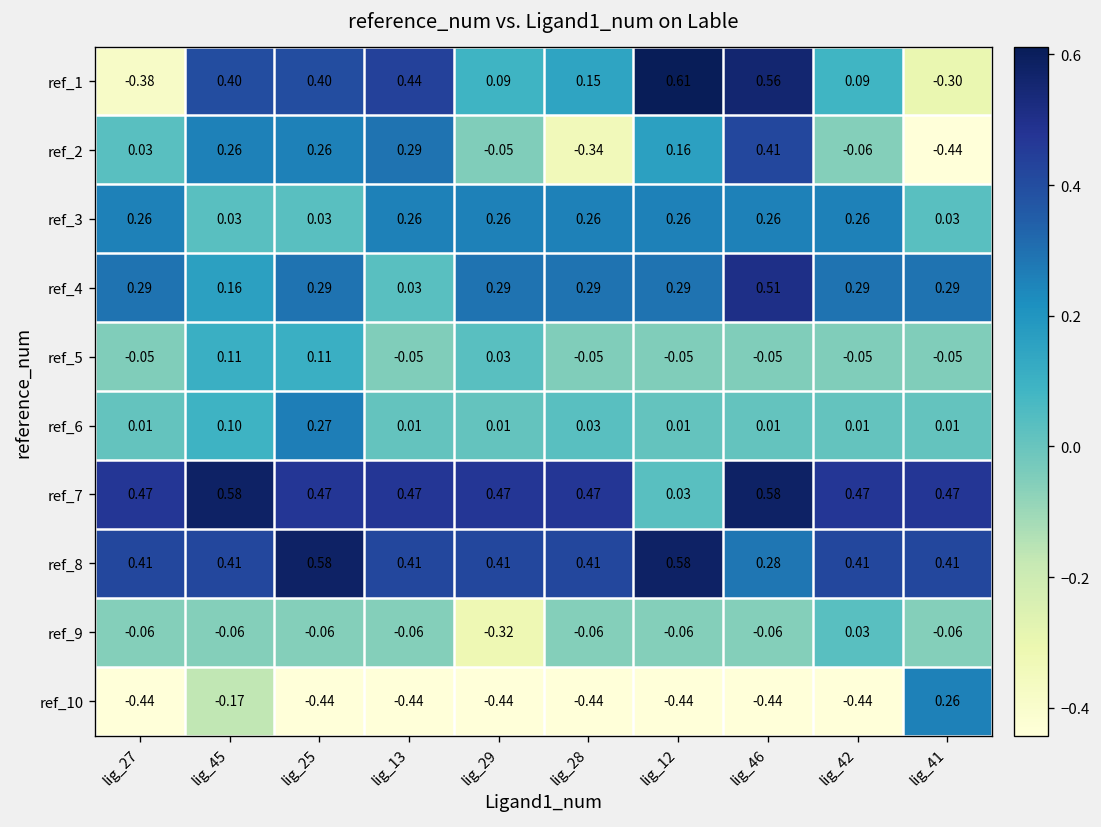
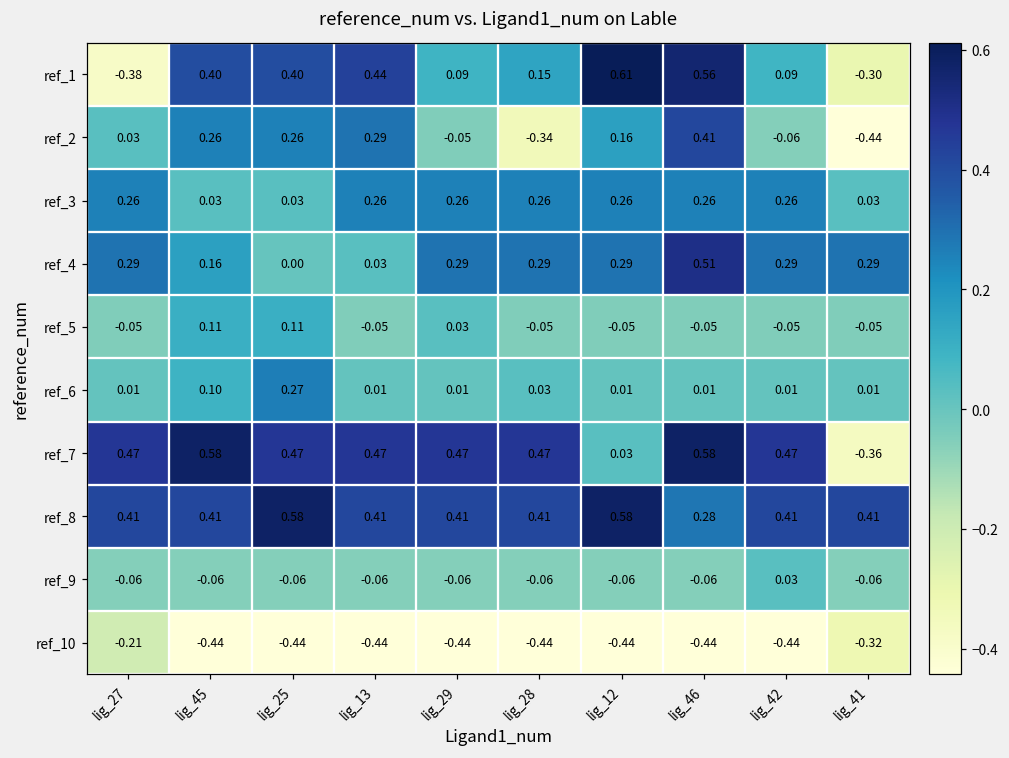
  {
    "ref_1": {
      "lig_27": -0.38,
      "lig_45": 0.40,
      "lig_25": 0.40,
      "lig_13": 0.44,
      "lig_29": 0.09,
      "lig_28": 0.15,
      "lig_12": 0.61,
      "lig_46": 0.56,
      "lig_42": 0.09,
      "lig_41": -0.30
    },
    "ref_2": {
      "lig_27": 0.03,
      "lig_45": 0.26,
      "lig_25": 0.26,
      "lig_13": 0.29,
      "lig_29": -0.05,
      "lig_28": -0.34,
      "lig_12": 0.16,
      "lig_46": 0.41,
      "lig_42": -0.06,
      "lig_41": -0.44
    },
    "ref_3": {
      "lig_27": 0.26,
      "lig_45": 0.03,
      "lig_25": 0.03,
      "lig_13": 0.26,
      "lig_29": 0.26,
      "lig_28": 0.26,
      "lig_12": 0.26,
      "lig_46": 0.26,
      "lig_42": 0.26,
      "lig_41": 0.03
    },
    "ref_4": {
      "lig_27": 0.29,
      "lig_45": 0.16,
-     "lig_25": 0.29,
+     "lig_25": 0.00,
      "lig_13": 0.03,
      "lig_29": 0.29,
      "lig_28": 0.29,
      "lig_12": 0.29,
      "lig_46": 0.51,
      "lig_42": 0.29,
      "lig_41": 0.29
    },
    "ref_5": {
      "lig_27": -0.05,
      "lig_45": 0.11,
      "lig_25": 0.11,
      "lig_13": -0.05,
      "lig_29": 0.03,
      "lig_28": -0.05,
      "lig_12": -0.05,
      "lig_46": -0.05,
      "lig_42": -0.05,
      "lig_41": -0.05
    },
    "ref_6": {
      "lig_27": 0.01,
      "lig_45": 0.10,
      "lig_25": 0.27,
      "lig_13": 0.01,
      "lig_29": 0.01,
      "lig_28": 0.03,
      "lig_12": 0.01,
      "lig_46": 0.01,
      "lig_42": 0.01,
      "lig_41": 0.01
    },
    "ref_7": {
      "lig_27": 0.47,
      "lig_45": 0.58,
      "lig_25": 0.47,
      "lig_13": 0.47,
      "lig_29": 0.47,
      "lig_28": 0.47,
      "lig_12": 0.03,
      "lig_46": 0.58,
      "lig_42": 0.47,
-     "lig_41": 0.47
+     "lig_41": -0.36
    },
    "ref_8": {
      "lig_27": 0.41,
      "lig_45": 0.41,
      "lig_25": 0.58,
      "lig_13": 0.41,
      "lig_29": 0.41,
      "lig_28": 0.41,
      "lig_12": 0.58,
      "lig_46": 0.28,
      "lig_42": 0.41,
      "lig_41": 0.41
    },
    "ref_9": {
      "lig_27": -0.06,
      "lig_45": -0.06,
      "lig_25": -0.06,
      "lig_13": -0.06,
-     "lig_29": -0.32,
+     "lig_29": -0.06,
      "lig_28": -0.06,
      "lig_12": -0.06,
      "lig_46": -0.06,
      "lig_42": 0.03,
      "lig_41": -0.06
    },
    "ref_10": {
-     "lig_27": -0.44,
-     "lig_45": -0.17,
+     "lig_27": -0.21,
+     "lig_45": -0.44,
      "lig_25": -0.44,
      "lig_13": -0.44,
      "lig_29": -0.44,
      "lig_28": -0.44,
      "lig_12": -0.44,
      "lig_46": -0.44,
      "lig_42": -0.44,
-     "lig_41": 0.26
+     "lig_41": -0.32
    }
  }
